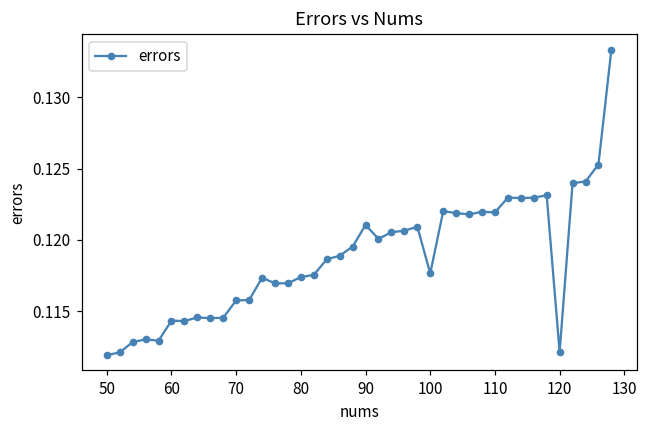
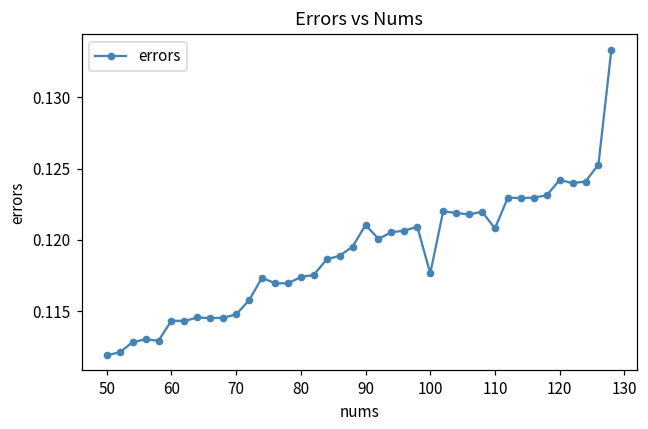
  {
    "50": 0.1119,
    "60": 0.1143,
-   "70": 0.1158,
+   "70": 0.1148,
    "80": 0.1174,
    "90": 0.1210,
    "100": 0.1176,
-   "110": 0.1219,
-   "120": 0.1121
+   "110": 0.1208,
+   "120": 0.1242
  }
